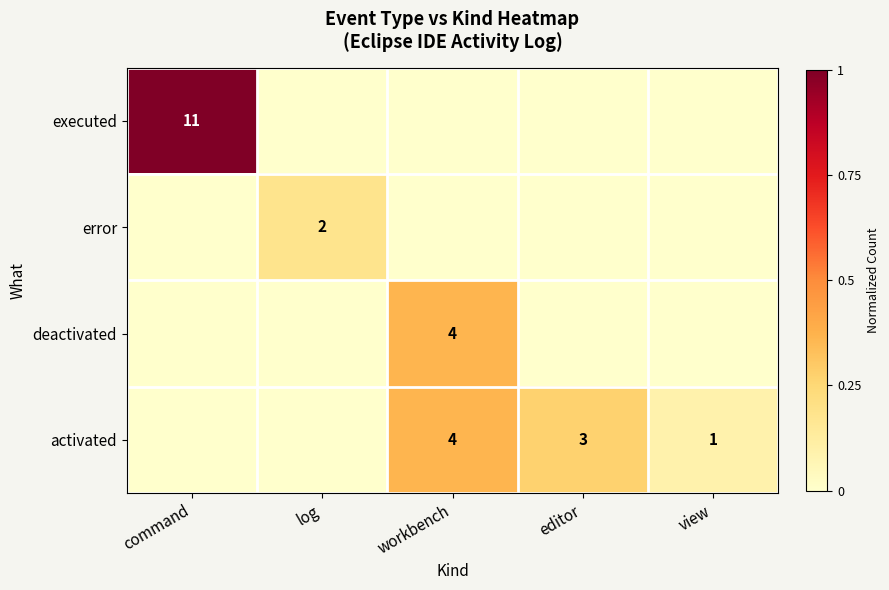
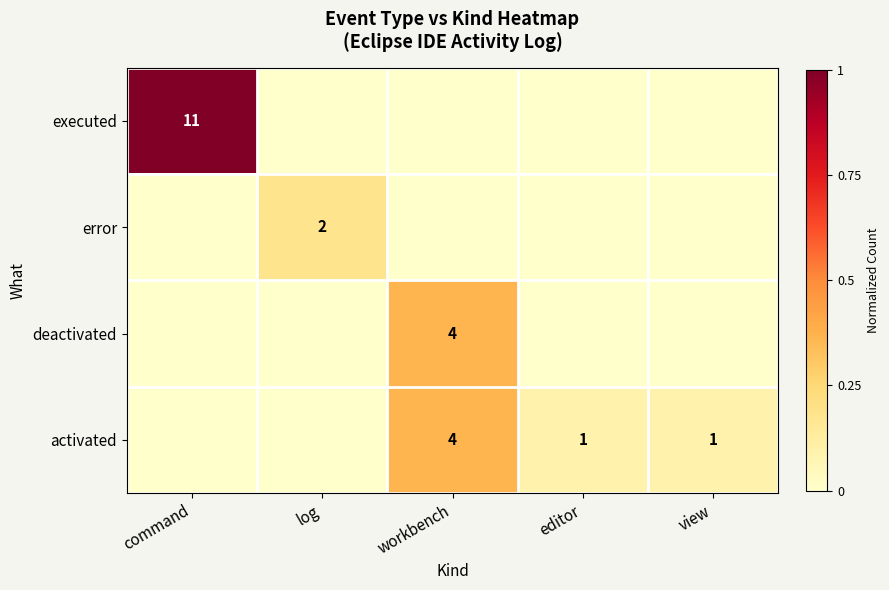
  {
    "executed": {
      "command": 11
    },
    "error": {
      "log": 2
    },
    "deactivated": {
      "workbench": 4
    },
    "activated": {
      "workbench": 4,
-     "editor": 3,
+     "editor": 1,
      "view": 1
    }
  }
